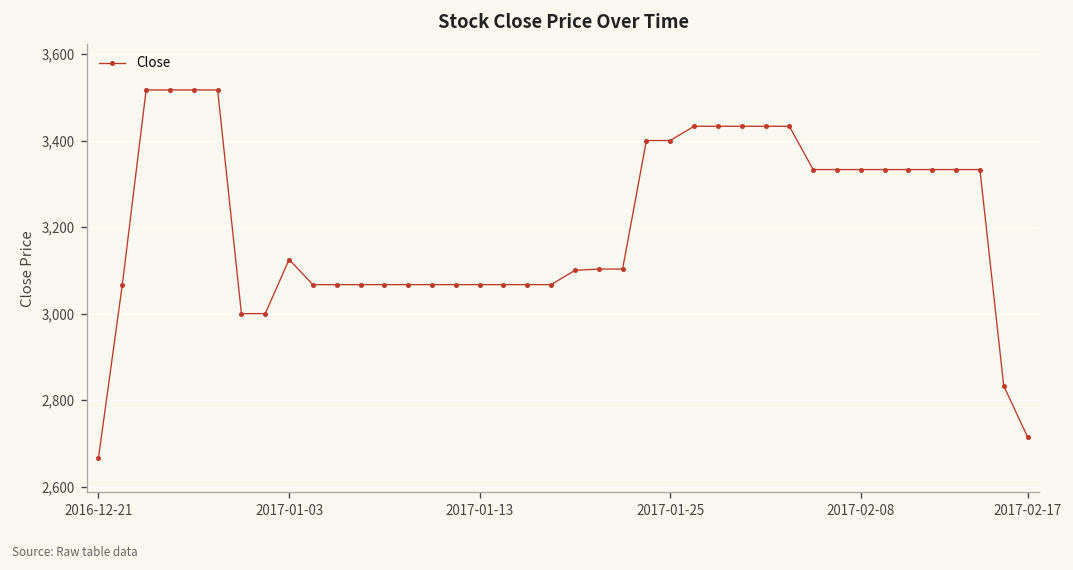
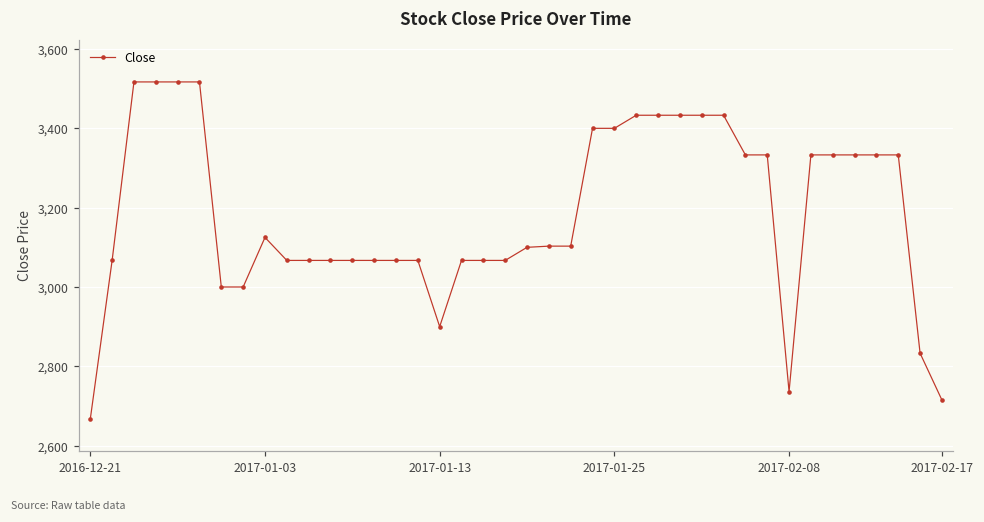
  {
    "2016-12-21": "2,670",
    "2017-01-03": "3,130",
-   "2017-01-13": "3,070",
+   "2017-01-13": "2,900",
    "2017-01-25": "3,400",
-   "2017-02-08": "3,330",
+   "2017-02-08": "2,740",
    "2017-02-17": "2,720"
  }
